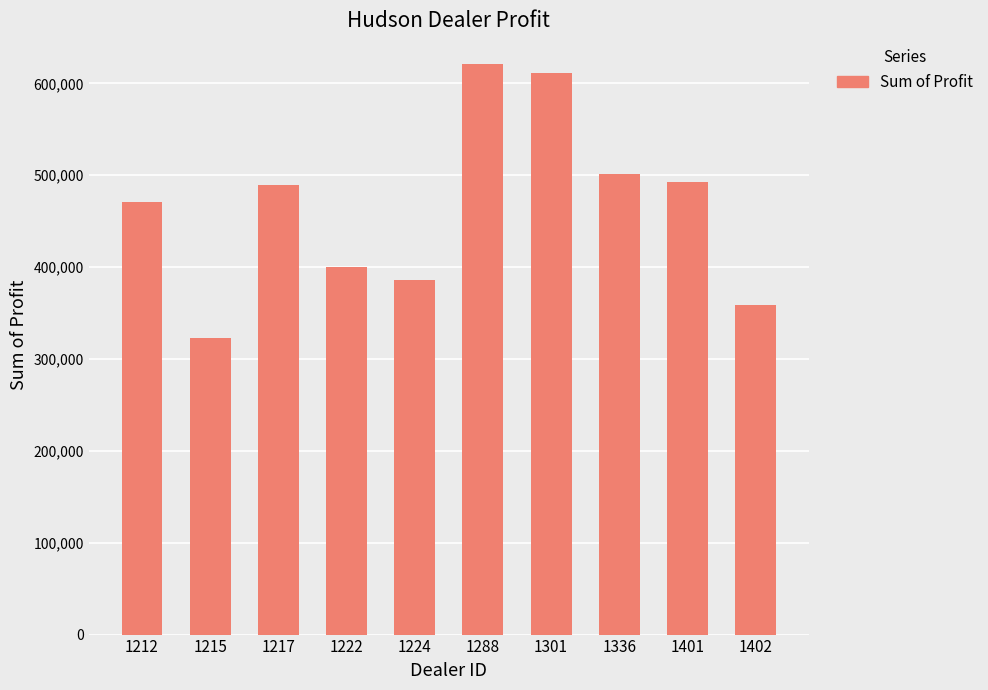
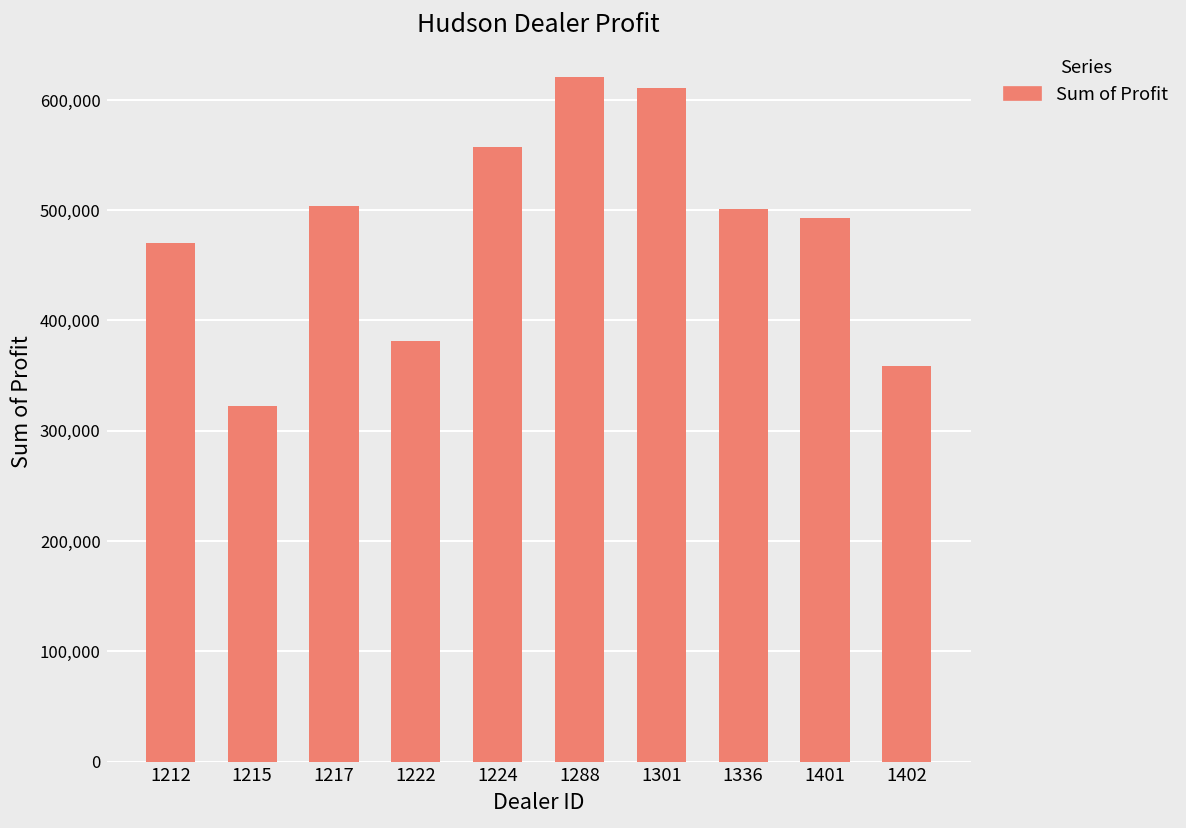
  {
    "1212": "470,000",
    "1215": "320,000",
-   "1217": "490,000",
-   "1222": "400,000",
-   "1224": "390,000",
+   "1217": "500,000",
+   "1222": "380,000",
+   "1224": "560,000",
    "1288": "620,000",
    "1301": "610,000",
    "1336": "500,000",
    "1401": "490,000",
    "1402": "360,000"
  }
